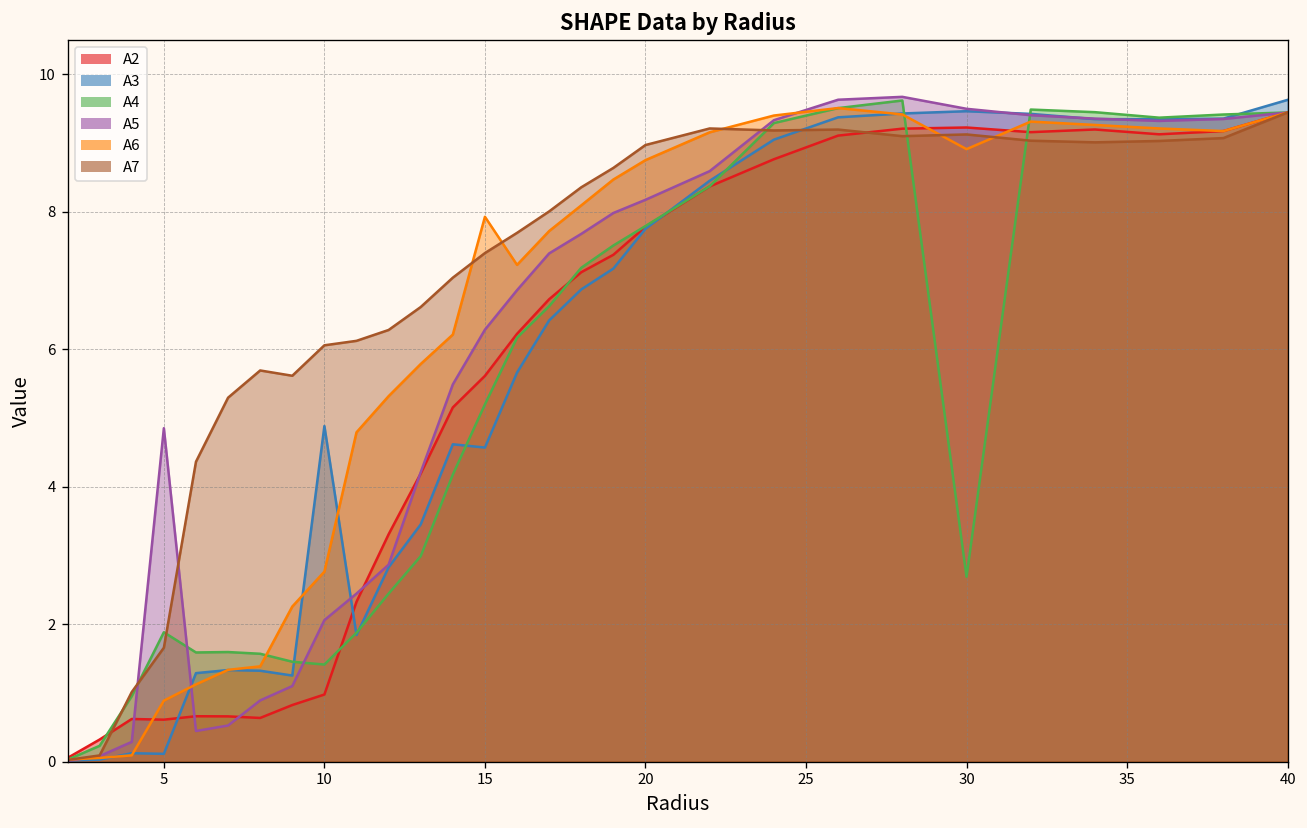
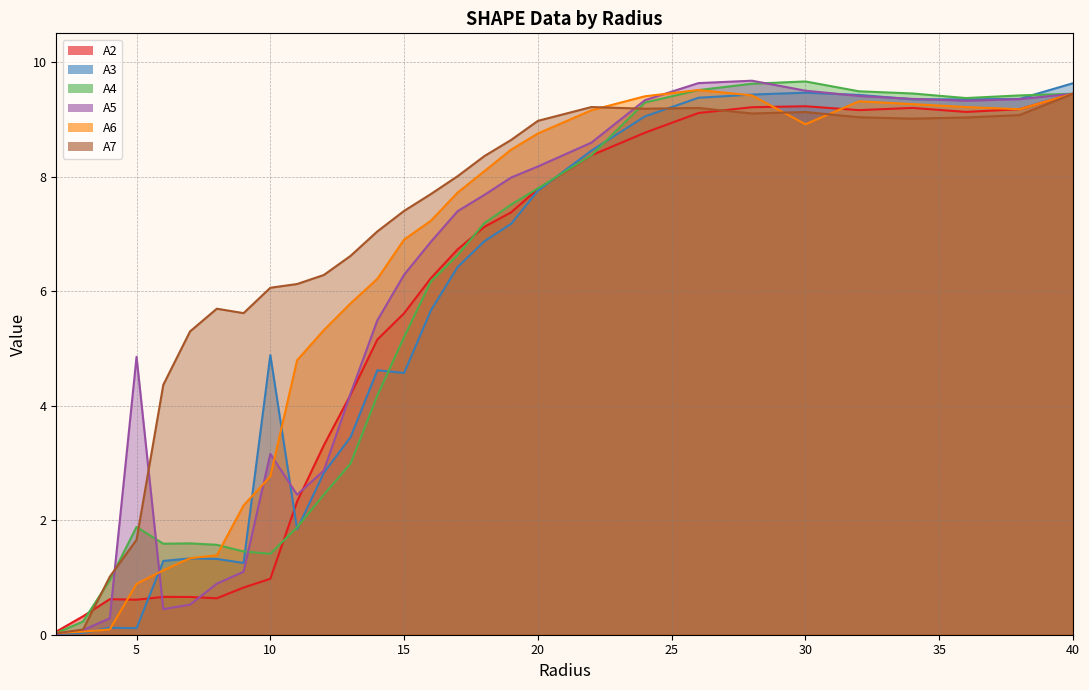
  {
    "A3": {
      "5": 0.1,
      "10": 4.9,
      "15": 4.6,
      "40": 9.6
    },
    "A4": {
      "5": 1.9,
      "10": 1.4,
      "15": 5.2,
-     "30": 2.7
+     "30": 9.7
    },
    "A5": {
      "5": 4.9,
-     "10": 2.1,
+     "10": 3.2,
      "15": 6.3,
      "20": 8.2
    },
    "A6": {
      "5": 0.9,
      "10": 2.8,
-     "15": 7.9,
+     "15": 6.9,
      "20": 8.8,
      "30": 8.9
    }
  }
